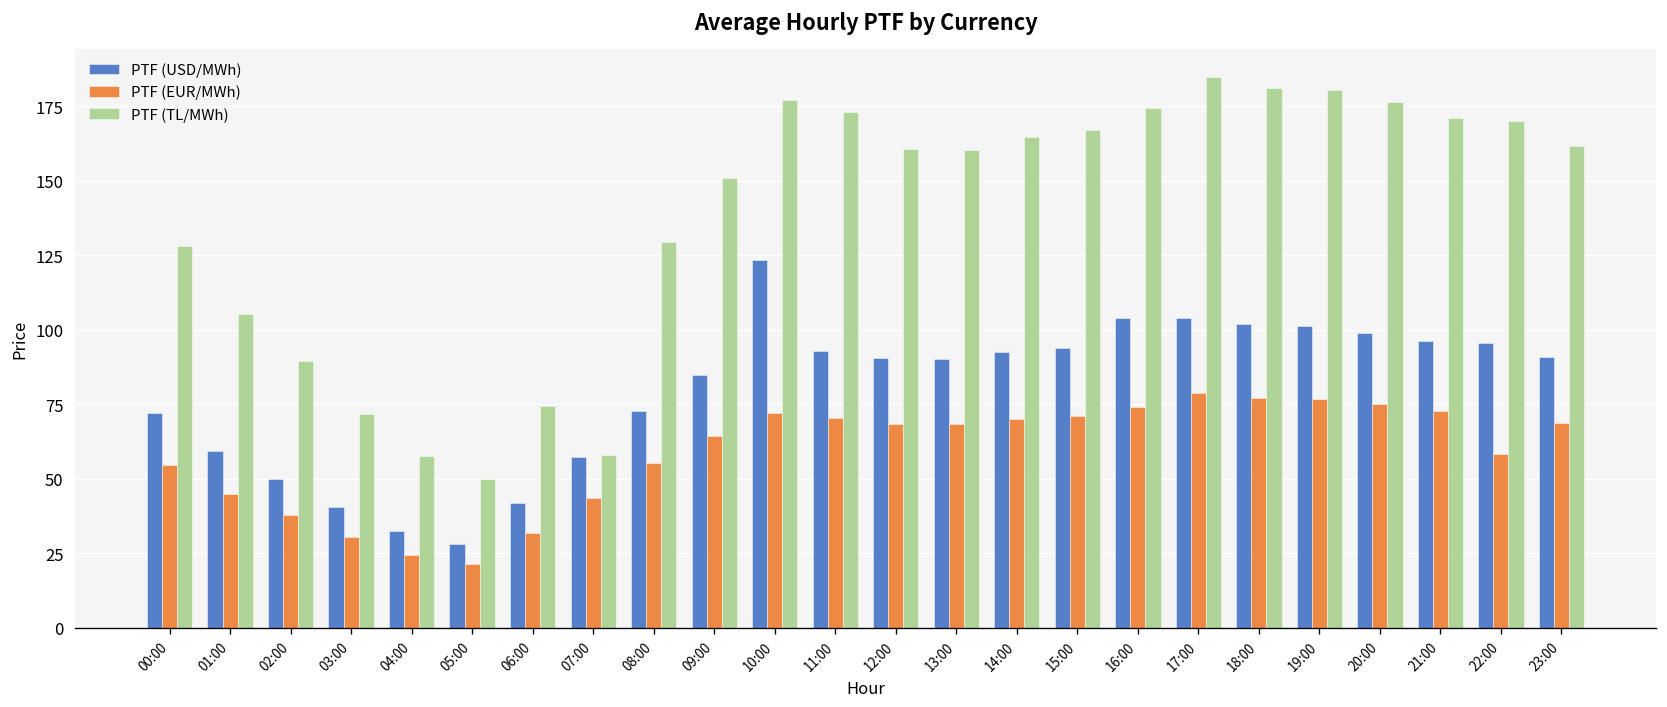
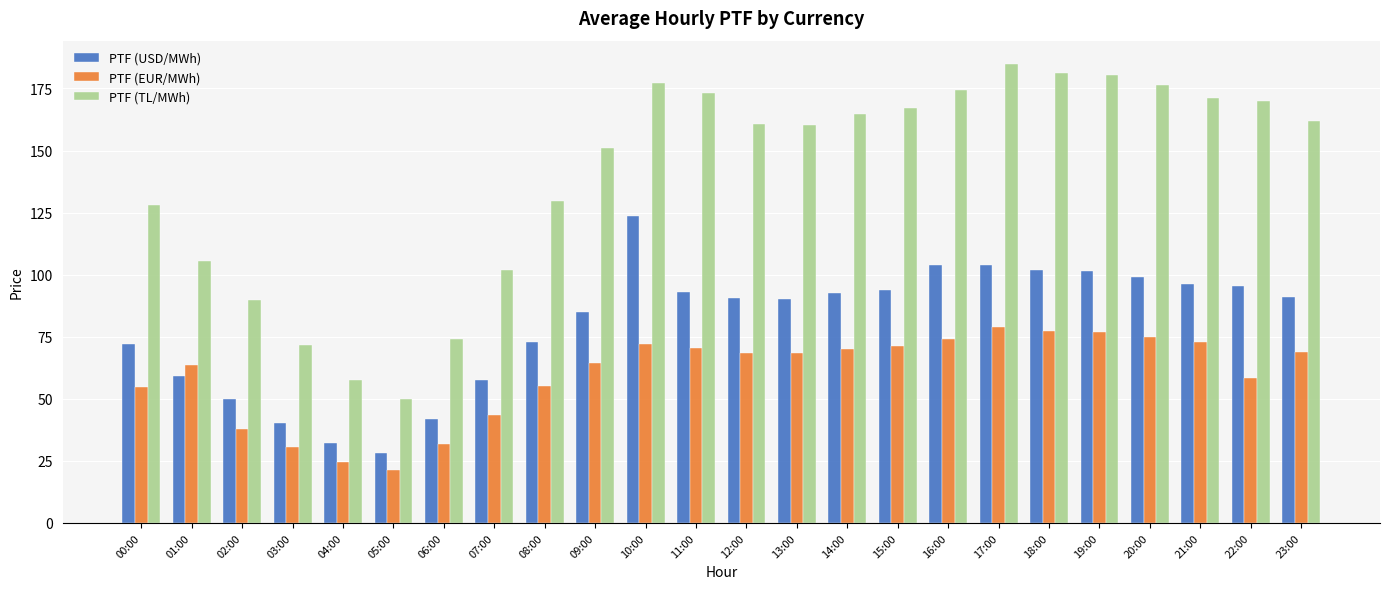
  {
    "PTF (USD/MWh)": {
      "00:00": 72,
      "01:00": 59,
      "02:00": 50,
      "03:00": 40,
      "04:00": 32,
      "05:00": 28,
      "06:00": 42,
      "07:00": 57,
      "08:00": 73,
      "09:00": 85,
      "10:00": 124,
      "11:00": 93,
      "12:00": 90,
      "13:00": 90,
      "14:00": 93,
      "15:00": 94,
      "16:00": 104,
      "17:00": 104,
      "18:00": 102,
      "19:00": 101,
      "20:00": 99,
      "21:00": 96,
      "22:00": 96,
      "23:00": 91
    },
    "PTF (EUR/MWh)": {
      "00:00": 55,
-     "01:00": 45,
+     "01:00": 64,
      "02:00": 38,
      "03:00": 31,
      "04:00": 25,
      "05:00": 21,
      "06:00": 32,
      "07:00": 43,
      "08:00": 55,
      "09:00": 64,
      "10:00": 72,
      "11:00": 70,
      "12:00": 69,
      "13:00": 68,
      "14:00": 70,
      "15:00": 71,
      "16:00": 74,
      "17:00": 79,
      "18:00": 77,
      "19:00": 77,
      "20:00": 75,
      "21:00": 73,
      "22:00": 58,
      "23:00": 69
    },
    "PTF (TL/MWh)": {
      "00:00": 128,
      "01:00": 105,
      "02:00": 90,
      "03:00": 72,
      "04:00": 58,
      "05:00": 50,
      "06:00": 74,
-     "07:00": 58,
+     "07:00": 102,
      "08:00": 130,
      "09:00": 151,
      "10:00": 177,
      "11:00": 173,
      "12:00": 161,
      "13:00": 160,
      "14:00": 165,
      "15:00": 167,
      "16:00": 174,
      "17:00": 185,
      "18:00": 181,
      "19:00": 180,
      "20:00": 176,
      "21:00": 171,
      "22:00": 170,
      "23:00": 162
    }
  }
